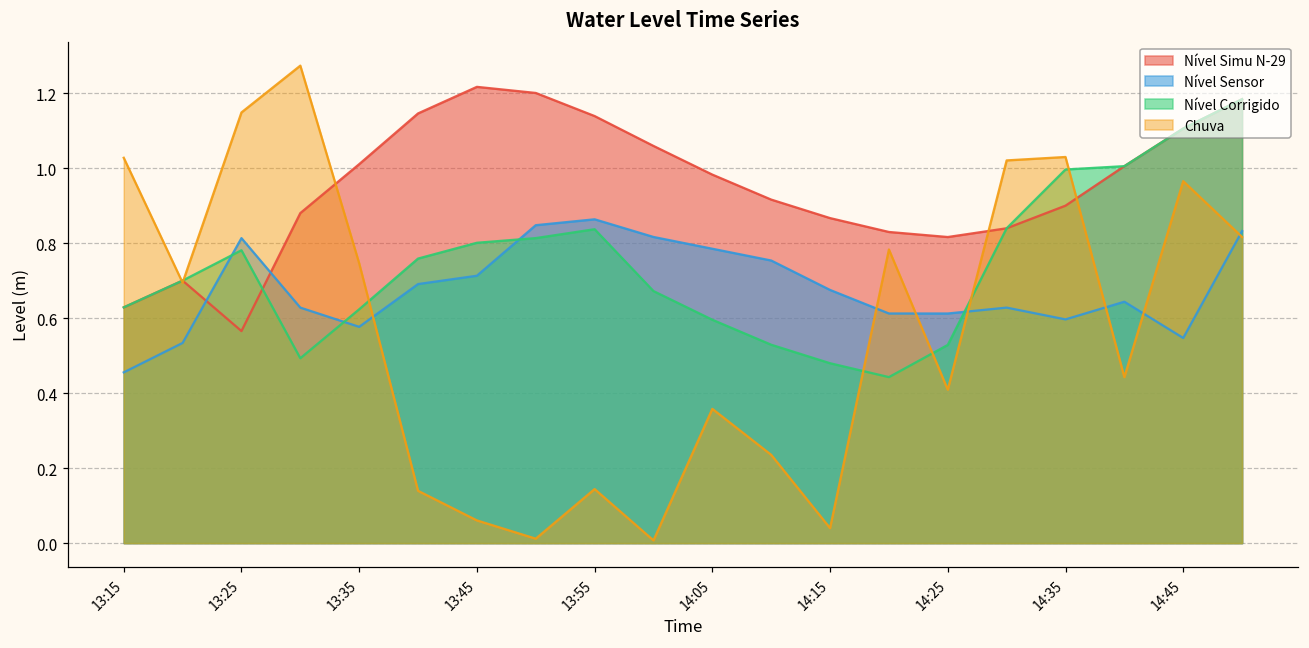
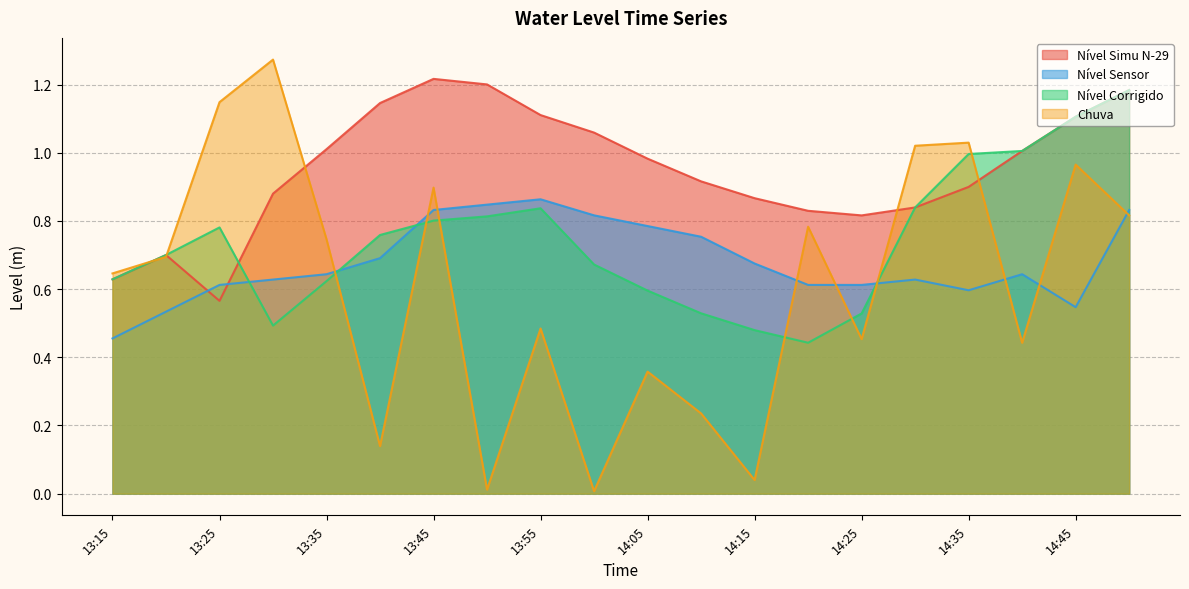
  {
    "Nível Simu N-29": {
      "13:25": 0.57,
      "13:35": 1.01,
      "13:45": 1.22,
-     "13:55": 1.14,
+     "13:55": 1.11,
      "14:05": 0.98,
      "14:15": 0.87,
      "14:25": 0.82,
      "14:35": 0.90
    },
    "Nível Sensor": {
      "13:15": 0.46,
-     "13:25": 0.81,
-     "13:35": 0.58,
-     "13:45": 0.71,
+     "13:25": 0.61,
+     "13:35": 0.64,
+     "13:45": 0.83,
      "13:55": 0.86,
      "14:05": 0.79,
      "14:15": 0.68,
      "14:25": 0.61,
      "14:35": 0.60,
      "14:45": 0.55
    },
    "Nível Corrigido": {
      "13:25": 0.78,
      "13:35": 0.62,
      "13:45": 0.80,
      "13:55": 0.84,
      "14:05": 0.60,
      "14:15": 0.48,
      "14:25": 0.53,
      "14:35": 1.00
    },
    "Chuva": {
-     "13:15": 1.03,
+     "13:15": 0.65,
      "13:25": 1.15,
      "13:35": 0.75,
-     "13:45": 0.06,
-     "13:55": 0.14,
+     "13:45": 0.90,
+     "13:55": 0.48,
      "14:05": 0.36,
      "14:15": 0.04,
-     "14:25": 0.41,
+     "14:25": 0.45,
      "14:35": 1.03,
      "14:45": 0.97
    }
  }
